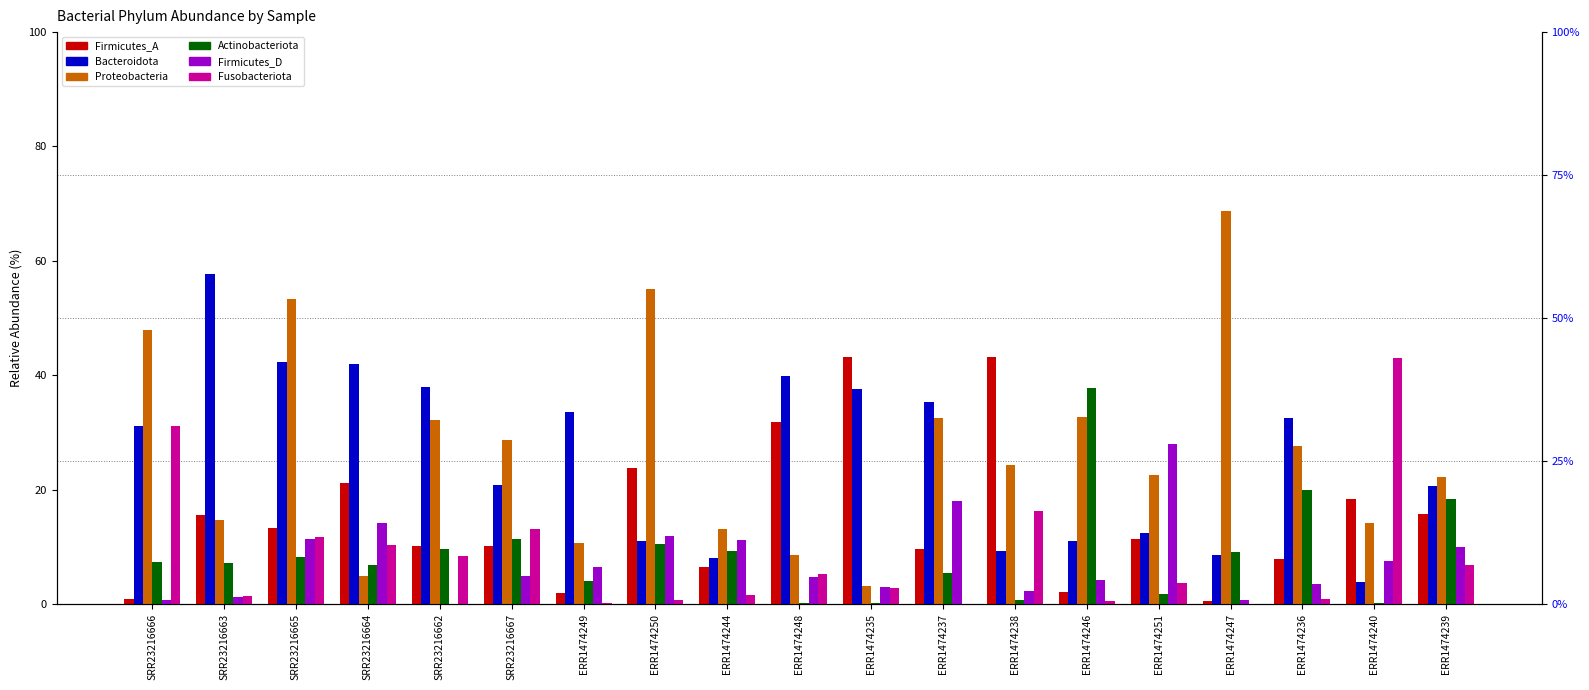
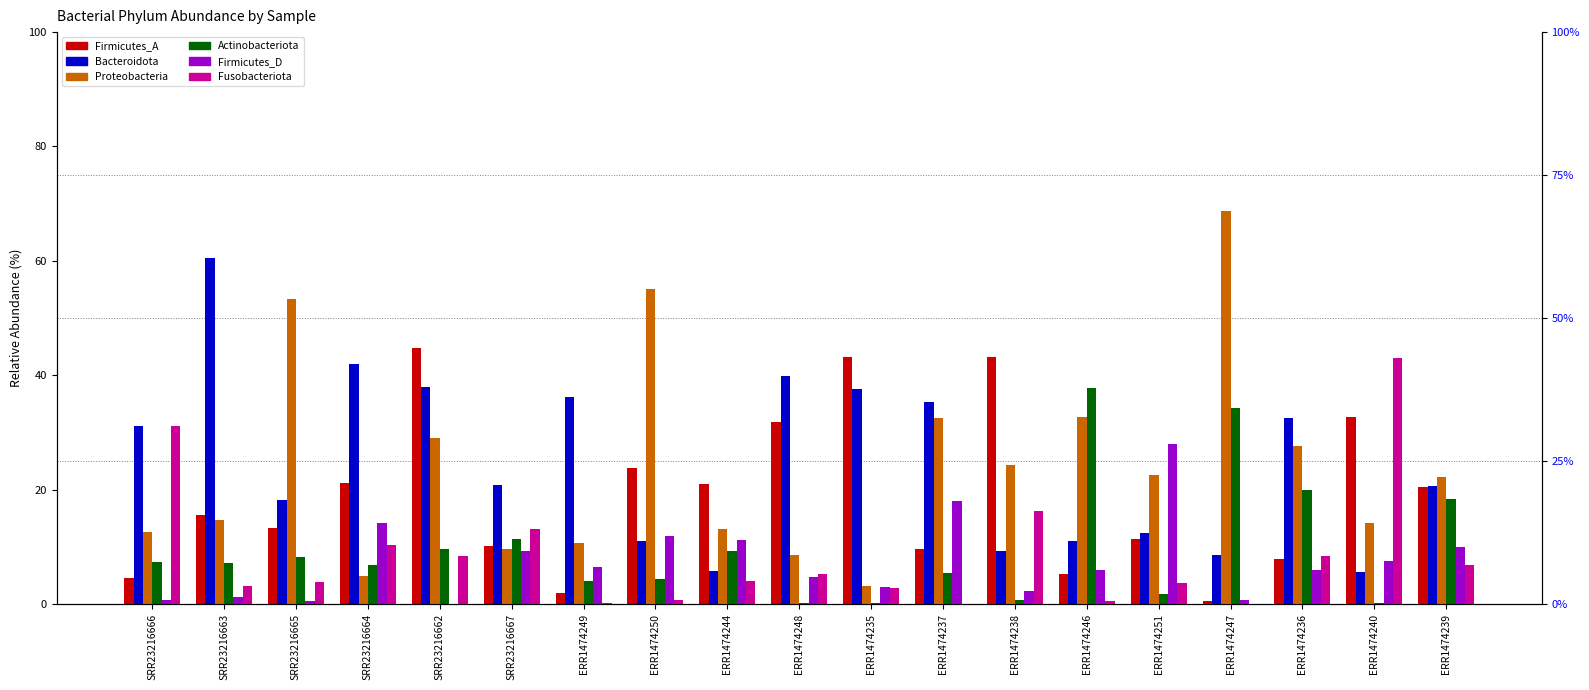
  {
    "Firmicutes_A": {
-     "SRR23216666": 1,
+     "SRR23216666": 5,
      "SRR23216663": 16,
      "SRR23216665": 13,
      "SRR23216664": 21,
-     "SRR23216662": 10,
+     "SRR23216662": 45,
      "SRR23216667": 10,
      "ERR1474249": 2,
      "ERR1474250": 24,
-     "ERR1474244": 7,
+     "ERR1474244": 21,
      "ERR1474248": 32,
      "ERR1474235": 43,
      "ERR1474237": 10,
      "ERR1474238": 43,
-     "ERR1474246": 2,
+     "ERR1474246": 5,
      "ERR1474251": 11,
      "ERR1474247": 0,
      "ERR1474236": 8,
-     "ERR1474240": 18,
-     "ERR1474239": 16
+     "ERR1474240": 33,
+     "ERR1474239": 20
    },
    "Bacteroidota": {
      "SRR23216666": 31,
-     "SRR23216663": 58,
-     "SRR23216665": 42,
+     "SRR23216663": 60,
+     "SRR23216665": 18,
      "SRR23216664": 42,
      "SRR23216662": 38,
      "SRR23216667": 21,
-     "ERR1474249": 34,
+     "ERR1474249": 36,
      "ERR1474250": 11,
-     "ERR1474244": 8,
+     "ERR1474244": 6,
      "ERR1474248": 40,
      "ERR1474235": 38,
      "ERR1474237": 35,
      "ERR1474238": 9,
      "ERR1474246": 11,
      "ERR1474251": 12,
      "ERR1474247": 9,
      "ERR1474236": 33,
-     "ERR1474240": 4,
+     "ERR1474240": 6,
      "ERR1474239": 21
    },
    "Proteobacteria": {
-     "SRR23216666": 48,
+     "SRR23216666": 13,
      "SRR23216663": 15,
      "SRR23216665": 53,
      "SRR23216664": 5,
-     "SRR23216662": 32,
-     "SRR23216667": 29,
+     "SRR23216662": 29,
+     "SRR23216667": 10,
      "ERR1474249": 11,
      "ERR1474250": 55,
      "ERR1474244": 13,
      "ERR1474248": 9,
      "ERR1474235": 3,
      "ERR1474237": 32,
      "ERR1474238": 24,
      "ERR1474246": 33,
      "ERR1474251": 22,
      "ERR1474247": 69,
      "ERR1474236": 28,
      "ERR1474240": 14,
      "ERR1474239": 22
    },
    "Actinobacteriota": {
      "SRR23216666": 7,
      "SRR23216663": 7,
      "SRR23216665": 8,
      "SRR23216664": 7,
      "SRR23216662": 10,
      "SRR23216667": 11,
      "ERR1474249": 4,
-     "ERR1474250": 11,
+     "ERR1474250": 4,
      "ERR1474244": 9,
      "ERR1474237": 5,
      "ERR1474238": 1,
      "ERR1474246": 38,
      "ERR1474251": 2,
-     "ERR1474247": 9,
+     "ERR1474247": 34,
      "ERR1474236": 20,
      "ERR1474239": 18
    },
    "Firmicutes_D": {
      "SRR23216666": 1,
      "SRR23216663": 1,
-     "SRR23216665": 11,
+     "SRR23216665": 1,
      "SRR23216664": 14,
-     "SRR23216667": 5,
+     "SRR23216667": 9,
      "ERR1474249": 7,
      "ERR1474250": 12,
      "ERR1474244": 11,
      "ERR1474248": 5,
      "ERR1474235": 3,
      "ERR1474237": 18,
      "ERR1474238": 2,
-     "ERR1474246": 4,
+     "ERR1474246": 6,
      "ERR1474251": 28,
      "ERR1474247": 1,
-     "ERR1474236": 4,
+     "ERR1474236": 6,
      "ERR1474240": 7,
      "ERR1474239": 10
    },
    "Fusobacteriota": {
      "SRR23216666": 31,
-     "SRR23216663": 1,
-     "SRR23216665": 12,
+     "SRR23216663": 3,
+     "SRR23216665": 4,
      "SRR23216664": 10,
      "SRR23216662": 8,
      "SRR23216667": 13,
      "ERR1474250": 1,
-     "ERR1474244": 2,
+     "ERR1474244": 4,
      "ERR1474248": 5,
      "ERR1474235": 3,
      "ERR1474237": 0,
      "ERR1474238": 16,
      "ERR1474246": 1,
      "ERR1474251": 4,
-     "ERR1474236": 1,
+     "ERR1474236": 8,
      "ERR1474240": 43,
      "ERR1474239": 7
    }
  }
